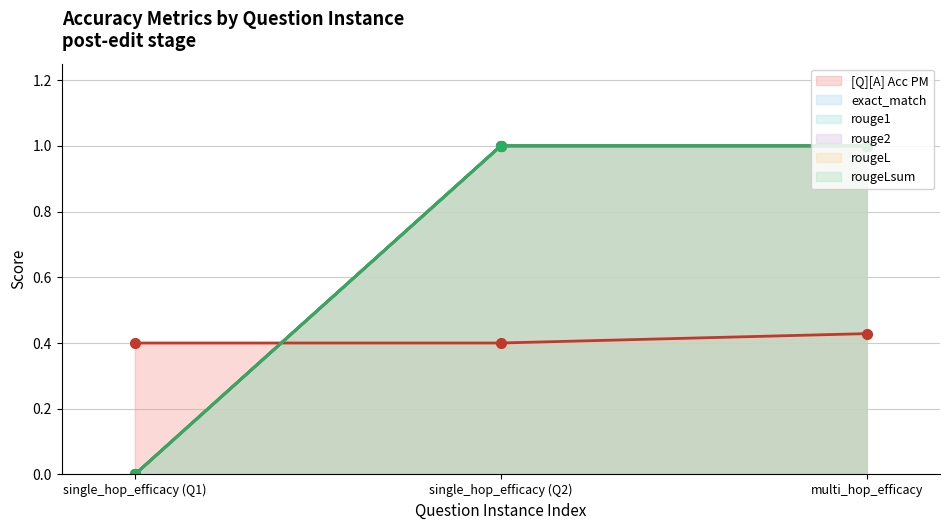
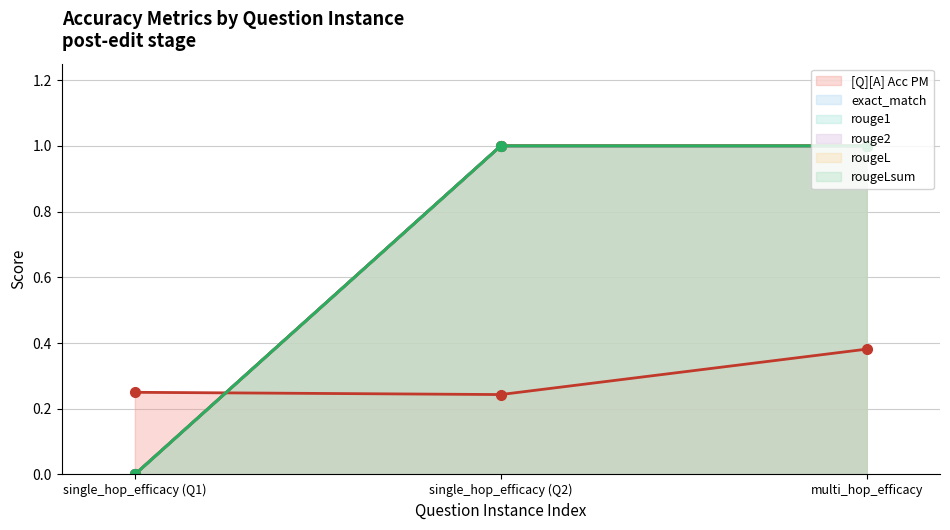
  {
    "[Q][A] Acc PM": {
-     "single_hop_efficacy (Q1)": 0.40,
-     "single_hop_efficacy (Q2)": 0.40,
-     "multi_hop_efficacy": 0.43
+     "single_hop_efficacy (Q1)": 0.25,
+     "single_hop_efficacy (Q2)": 0.24,
+     "multi_hop_efficacy": 0.38
    },
    "rougeLsum": {
      "single_hop_efficacy (Q1)": 0.00,
      "single_hop_efficacy (Q2)": 1.00
    }
  }
